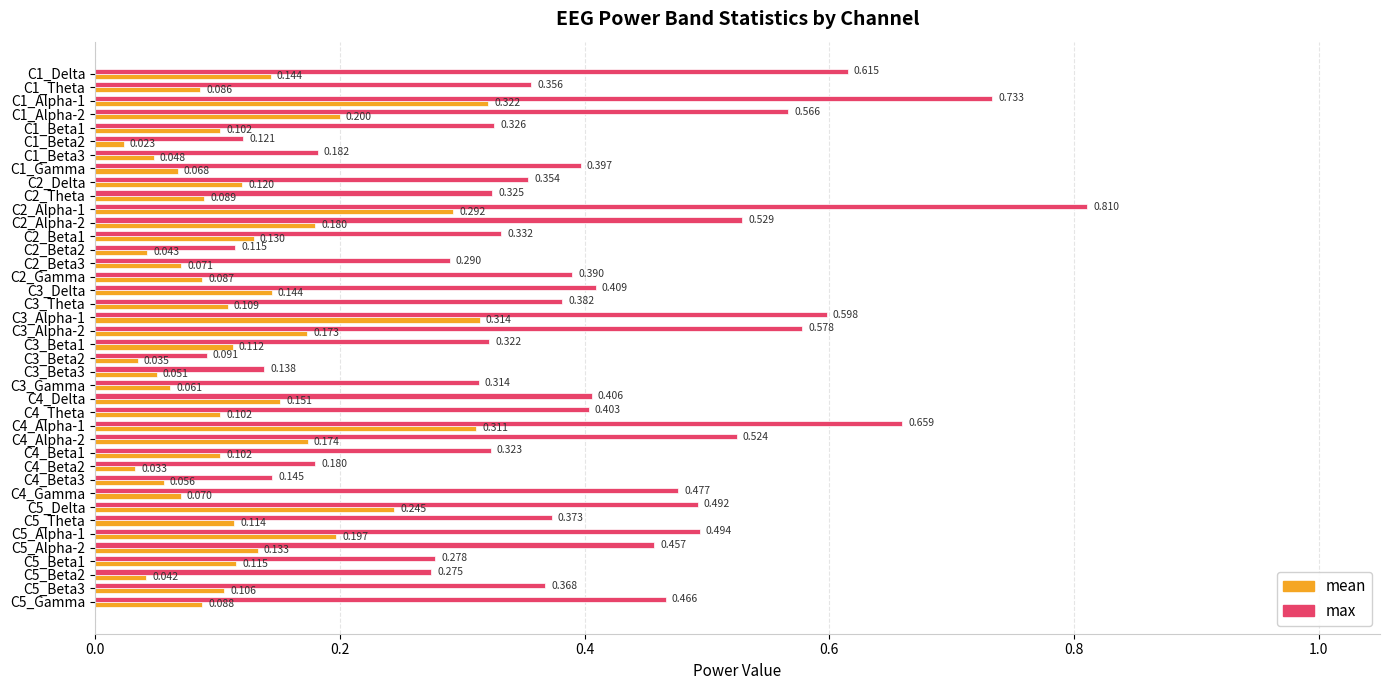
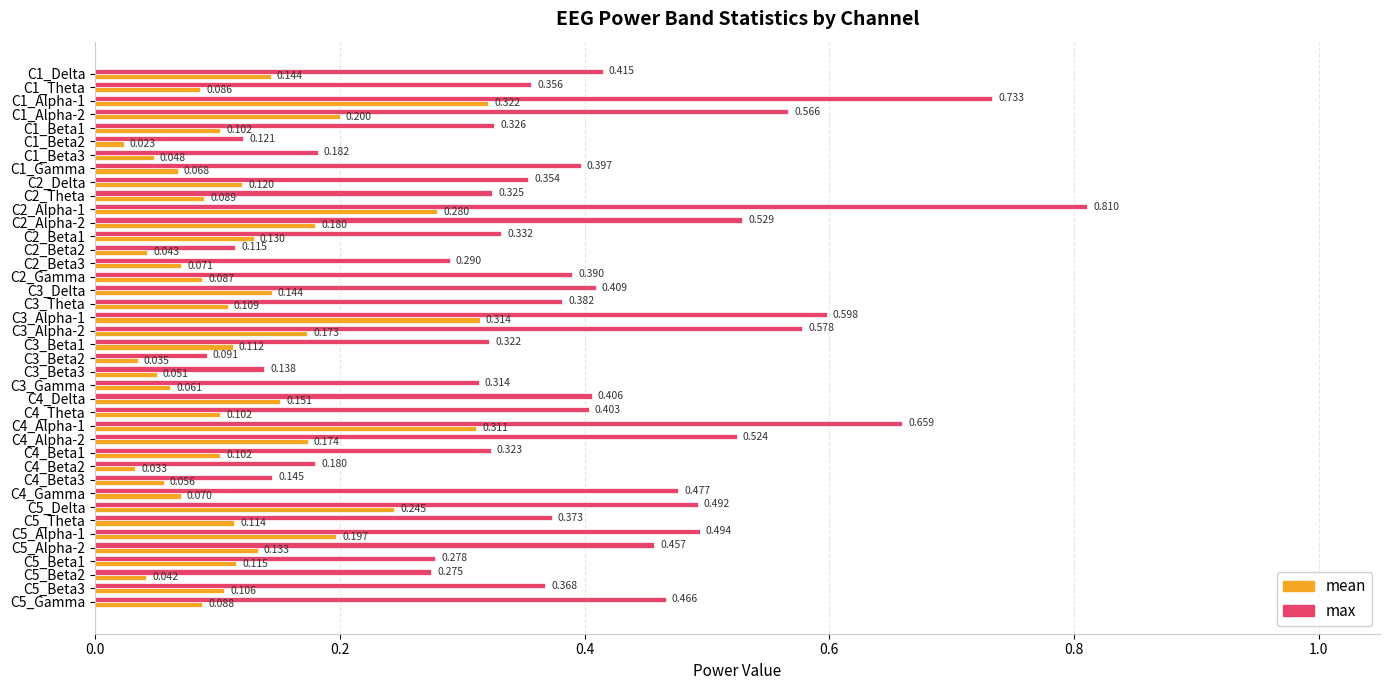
  {
    "mean": {
      "C1_Delta": 0.144,
      "C1_Theta": 0.086,
      "C1_Alpha-1": 0.322,
      "C1_Alpha-2": 0.200,
      "C1_Beta1": 0.102,
      "C1_Beta2": 0.023,
      "C1_Beta3": 0.048,
      "C1_Gamma": 0.068,
      "C2_Delta": 0.120,
      "C2_Theta": 0.089,
-     "C2_Alpha-1": 0.292,
+     "C2_Alpha-1": 0.280,
      "C2_Alpha-2": 0.180,
      "C2_Beta1": 0.130,
      "C2_Beta2": 0.043,
      "C2_Beta3": 0.071,
      "C2_Gamma": 0.087,
      "C3_Delta": 0.144,
      "C3_Theta": 0.109,
      "C3_Alpha-1": 0.314,
      "C3_Alpha-2": 0.173,
      "C3_Beta1": 0.112,
      "C3_Beta2": 0.035,
      "C3_Beta3": 0.051,
      "C3_Gamma": 0.061,
      "C4_Delta": 0.151,
      "C4_Theta": 0.102,
      "C4_Alpha-1": 0.311,
      "C4_Alpha-2": 0.174,
      "C4_Beta1": 0.102,
      "C4_Beta2": 0.033,
      "C4_Beta3": 0.056,
      "C4_Gamma": 0.070,
      "C5_Delta": 0.245,
      "C5_Theta": 0.114,
      "C5_Alpha-1": 0.197,
      "C5_Alpha-2": 0.133,
      "C5_Beta1": 0.115,
      "C5_Beta2": 0.042,
      "C5_Beta3": 0.106,
      "C5_Gamma": 0.088
    },
    "max": {
-     "C1_Delta": 0.615,
+     "C1_Delta": 0.415,
      "C1_Theta": 0.356,
      "C1_Alpha-1": 0.733,
      "C1_Alpha-2": 0.566,
      "C1_Beta1": 0.326,
      "C1_Beta2": 0.121,
      "C1_Beta3": 0.182,
      "C1_Gamma": 0.397,
      "C2_Delta": 0.354,
      "C2_Theta": 0.325,
      "C2_Alpha-1": 0.810,
      "C2_Alpha-2": 0.529,
      "C2_Beta1": 0.332,
      "C2_Beta2": 0.115,
      "C2_Beta3": 0.290,
      "C2_Gamma": 0.390,
      "C3_Delta": 0.409,
      "C3_Theta": 0.382,
      "C3_Alpha-1": 0.598,
      "C3_Alpha-2": 0.578,
      "C3_Beta1": 0.322,
      "C3_Beta2": 0.091,
      "C3_Beta3": 0.138,
      "C3_Gamma": 0.314,
      "C4_Delta": 0.406,
      "C4_Theta": 0.403,
      "C4_Alpha-1": 0.659,
      "C4_Alpha-2": 0.524,
      "C4_Beta1": 0.323,
      "C4_Beta2": 0.180,
      "C4_Beta3": 0.145,
      "C4_Gamma": 0.477,
      "C5_Delta": 0.492,
      "C5_Theta": 0.373,
      "C5_Alpha-1": 0.494,
      "C5_Alpha-2": 0.457,
      "C5_Beta1": 0.278,
      "C5_Beta2": 0.275,
      "C5_Beta3": 0.368,
      "C5_Gamma": 0.466
    }
  }
